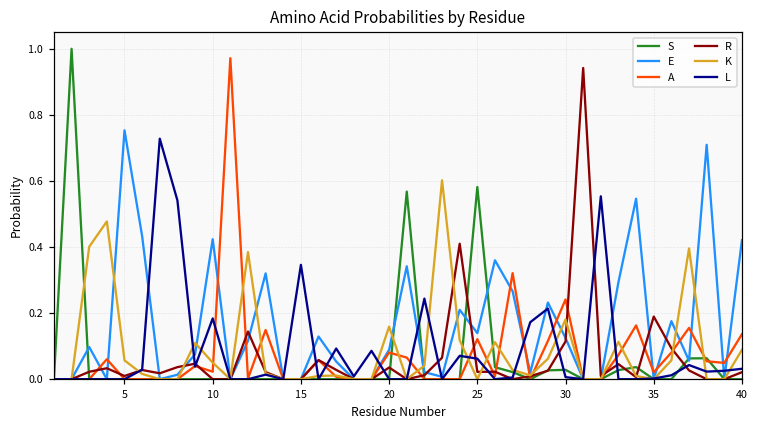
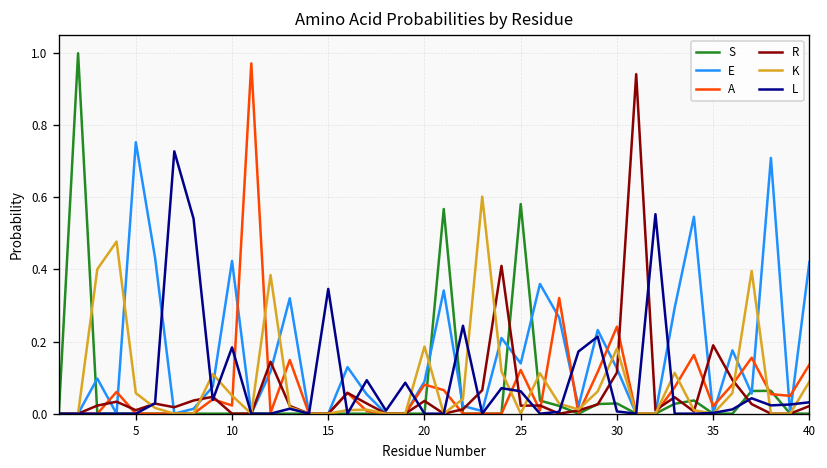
  {
    "S": {
      "25": 0.58,
      "30": 0.03,
      "40": 0.00
    },
    "E": {
      "5": 0.75,
      "10": 0.42,
      "25": 0.14,
      "30": 0.12,
      "40": 0.42
    },
    "A": {
      "10": 0.02,
      "25": 0.12,
      "30": 0.24,
      "35": 0.02,
      "40": 0.14
    },
    "R": {
      "5": 0.01,
      "20": 0.04,
      "25": 0.02,
      "30": 0.11,
      "35": 0.19,
      "40": 0.02
    },
    "K": {
      "5": 0.06,
      "10": 0.05,
-     "20": 0.16,
+     "20": 0.19,
      "25": 0.00,
      "30": 0.18,
      "40": 0.09
    },
    "L": {
      "10": 0.18,
      "15": 0.35,
      "25": 0.06,
      "30": 0.01,
      "40": 0.03
    }
  }
